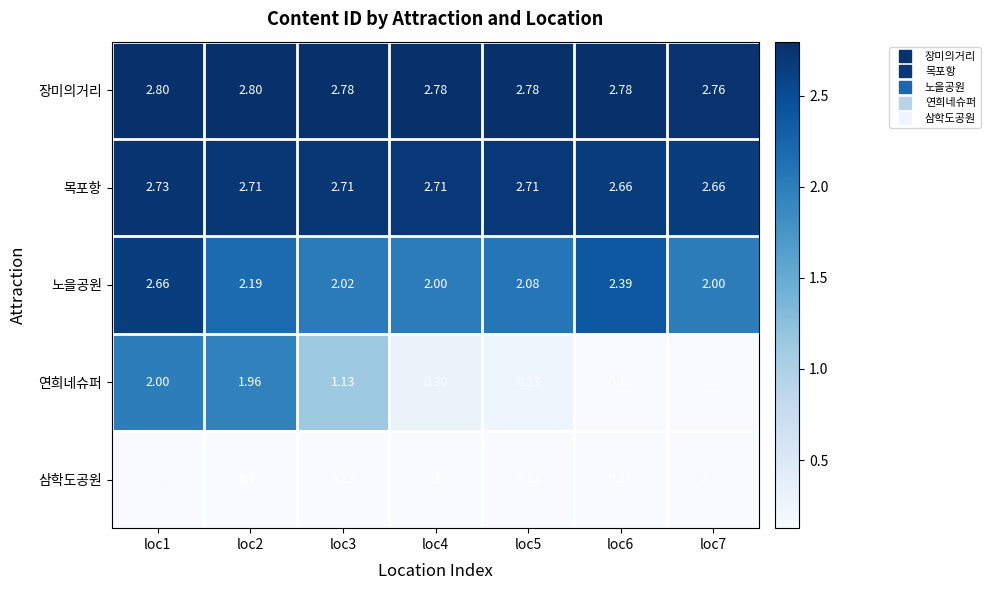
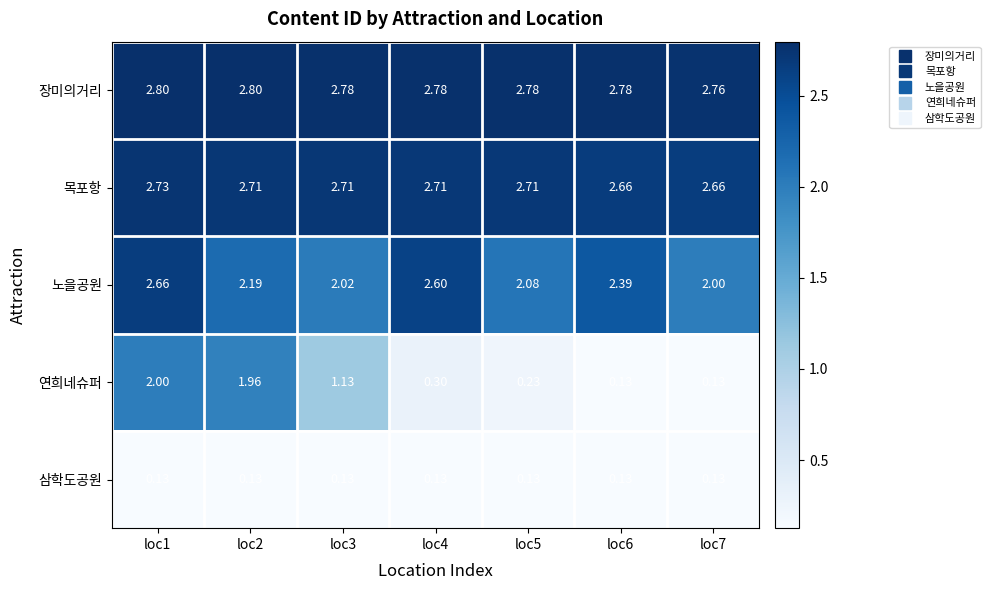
  {
    "장미의거리": {
      "loc1": 2.80,
      "loc2": 2.80,
      "loc3": 2.78,
      "loc4": 2.78,
      "loc5": 2.78,
      "loc6": 2.78,
      "loc7": 2.76
    },
    "목포항": {
      "loc1": 2.73,
      "loc2": 2.71,
      "loc3": 2.71,
      "loc4": 2.71,
      "loc5": 2.71,
      "loc6": 2.66,
      "loc7": 2.66
    },
    "노을공원": {
      "loc1": 2.66,
      "loc2": 2.19,
      "loc3": 2.02,
-     "loc4": 2.00,
+     "loc4": 2.60,
      "loc5": 2.08,
      "loc6": 2.39,
      "loc7": 2.00
    },
    "연희네슈퍼": {
      "loc1": 2.00,
      "loc2": 1.96,
      "loc3": 1.13
    }
  }
